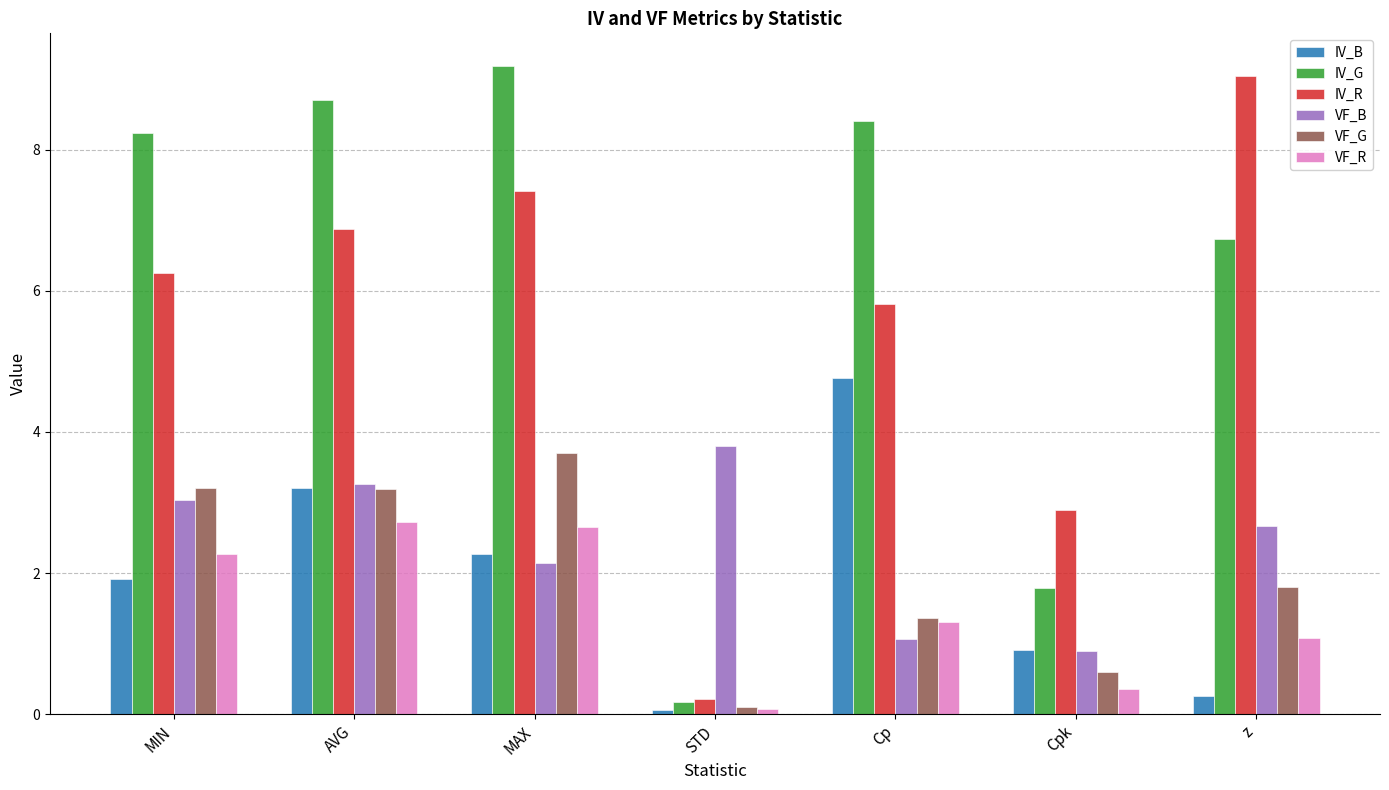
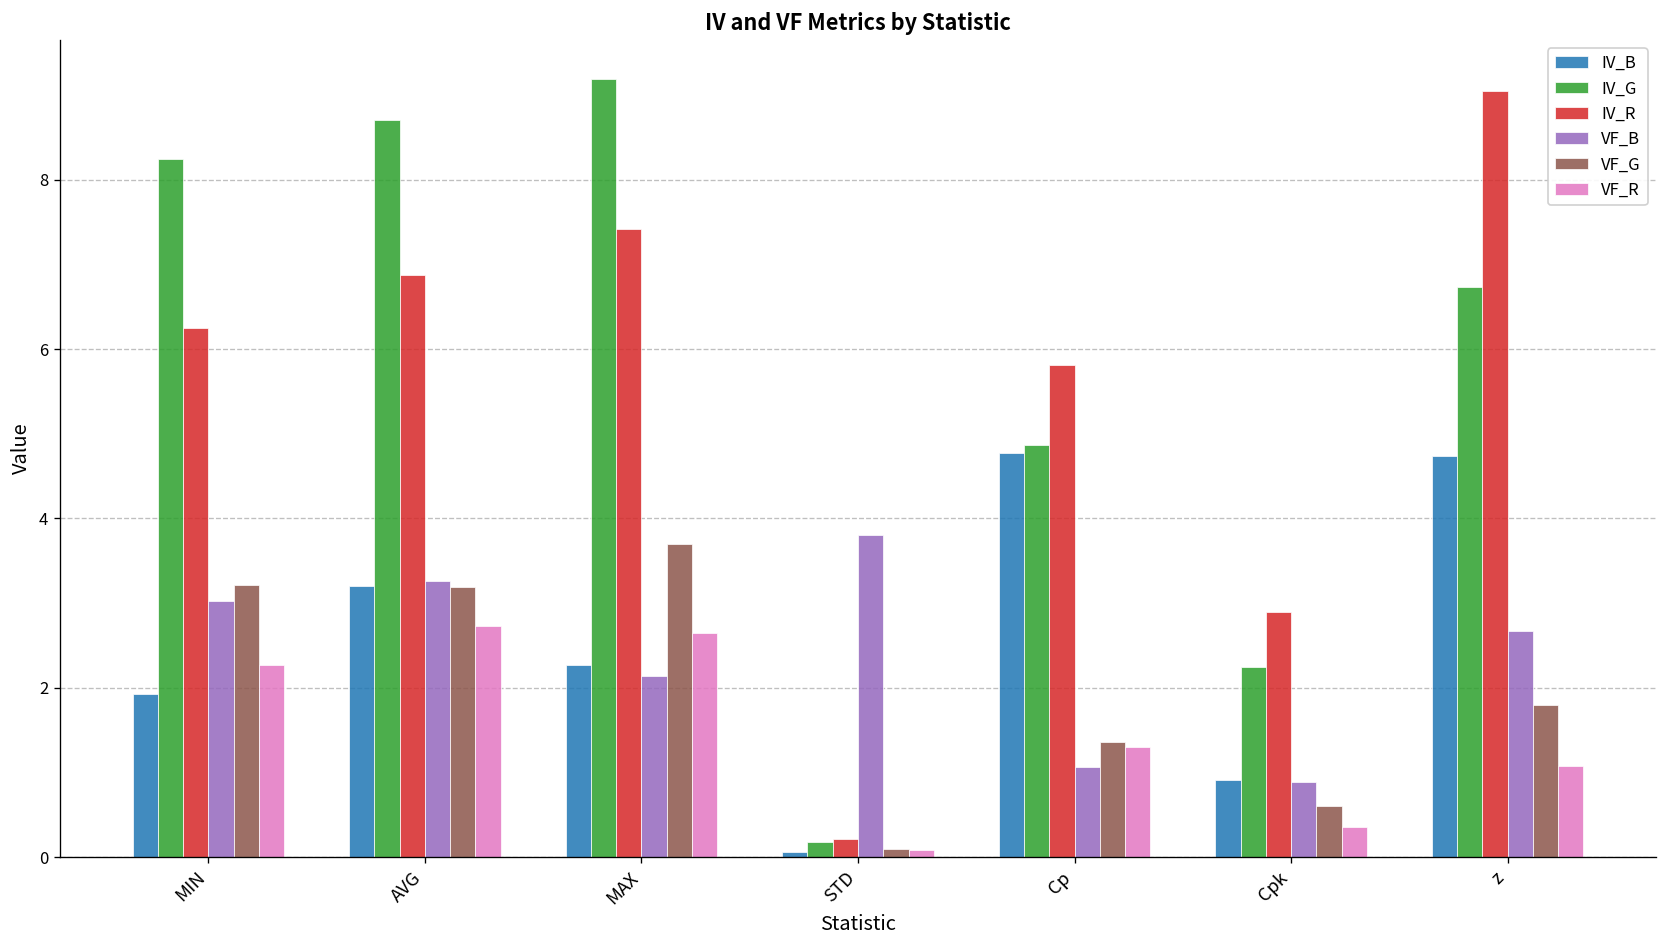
  {
    "IV_B": {
      "MIN": 1.9,
      "AVG": 3.2,
      "MAX": 2.3,
      "STD": 0.1,
      "Cp": 4.8,
      "Cpk": 0.9,
-     "z": 0.3
+     "z": 4.7
    },
    "IV_G": {
      "MIN": 8.2,
      "AVG": 8.7,
      "MAX": 9.2,
      "STD": 0.2,
-     "Cp": 8.4,
-     "Cpk": 1.8,
+     "Cp": 4.9,
+     "Cpk": 2.2,
      "z": 6.7
    },
    "IV_R": {
      "MIN": 6.3,
      "AVG": 6.9,
      "MAX": 7.4,
      "STD": 0.2,
      "Cp": 5.8,
      "Cpk": 2.9,
      "z": 9.1
    },
    "VF_B": {
      "MIN": 3.0,
      "AVG": 3.3,
      "MAX": 2.1,
      "STD": 3.8,
      "Cp": 1.1,
      "Cpk": 0.9,
      "z": 2.7
    },
    "VF_G": {
      "MIN": 3.2,
      "AVG": 3.2,
      "MAX": 3.7,
      "STD": 0.1,
      "Cp": 1.4,
      "Cpk": 0.6,
      "z": 1.8
    },
    "VF_R": {
      "MIN": 2.3,
      "AVG": 2.7,
      "MAX": 2.7,
      "STD": 0.1,
      "Cp": 1.3,
      "Cpk": 0.4,
      "z": 1.1
    }
  }
